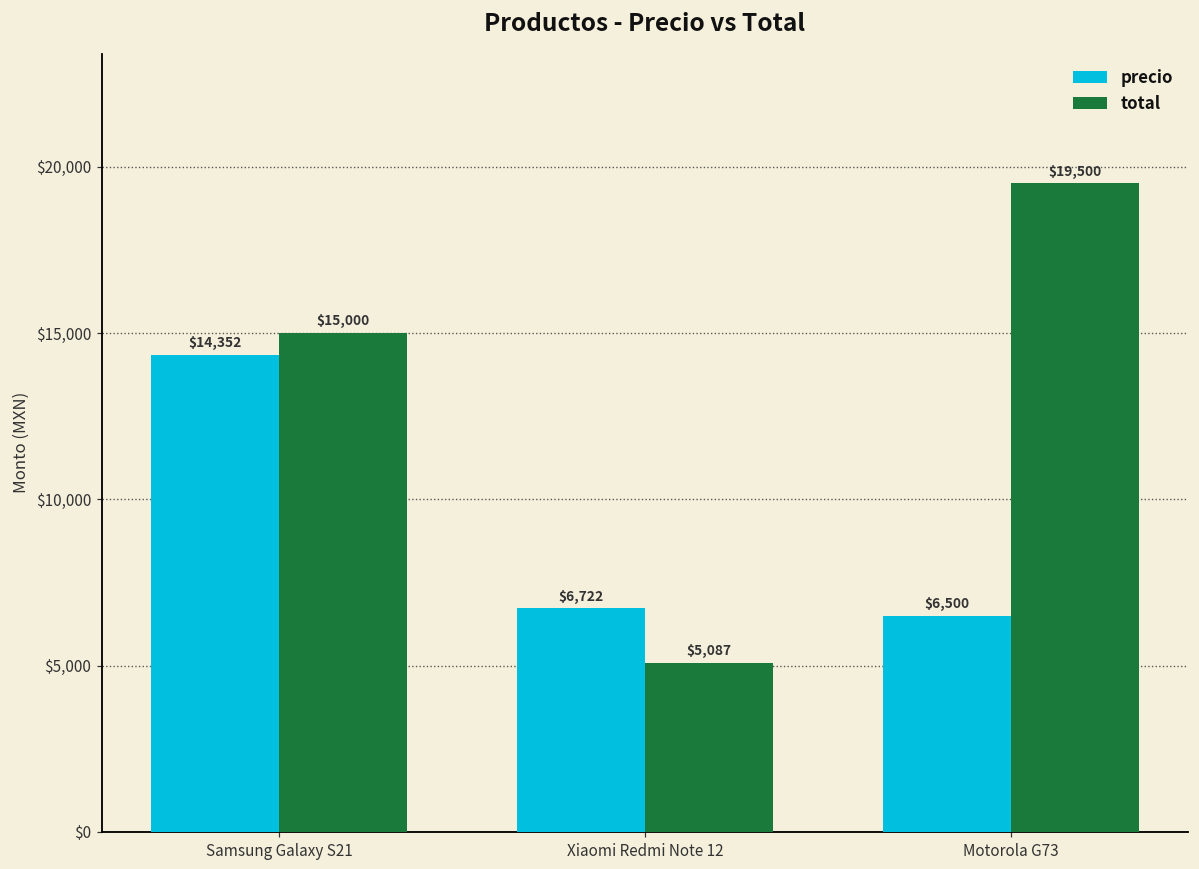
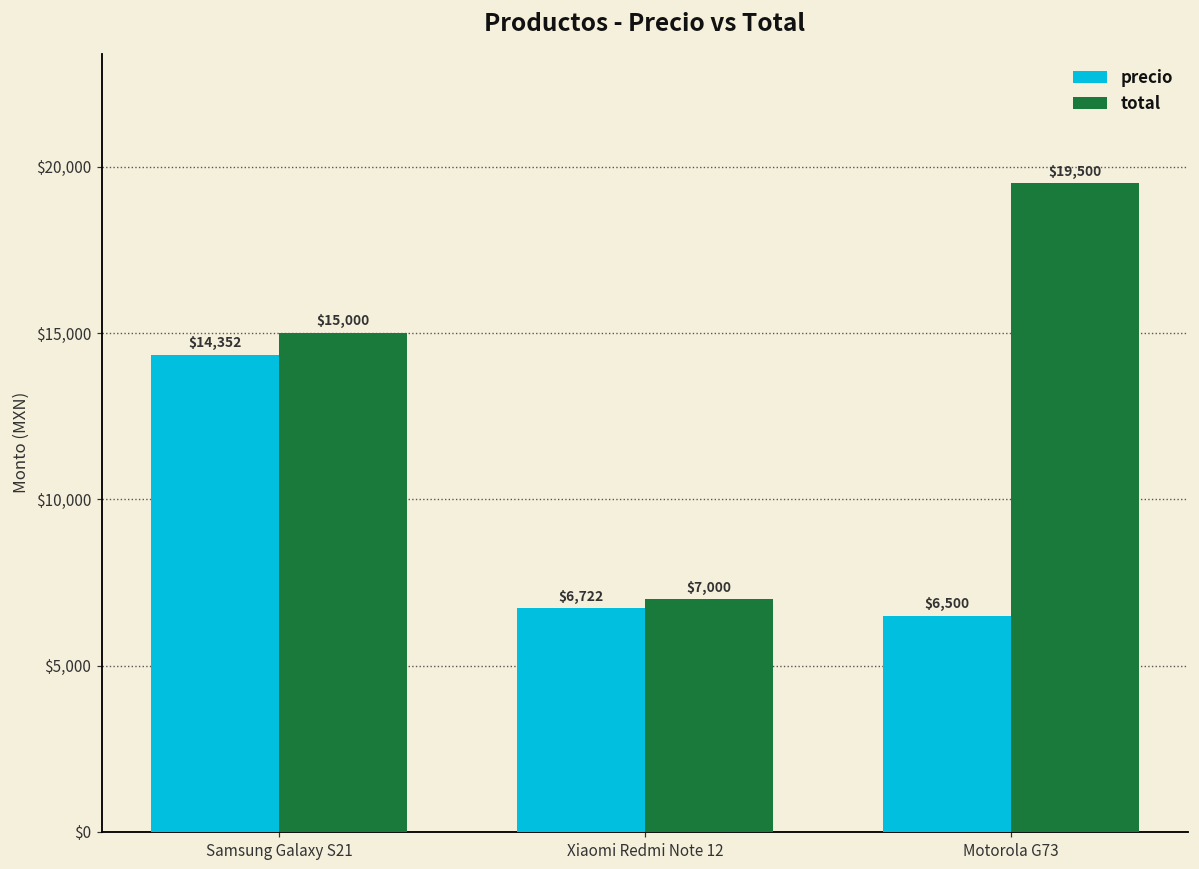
  {
    "precio": {
      "Samsung Galaxy S21": "$14,352",
      "Xiaomi Redmi Note 12": "$6,722",
      "Motorola G73": "$6,500"
    },
    "total": {
      "Samsung Galaxy S21": "$15,000",
-     "Xiaomi Redmi Note 12": "$5,087",
+     "Xiaomi Redmi Note 12": "$7,000",
      "Motorola G73": "$19,500"
    }
  }
